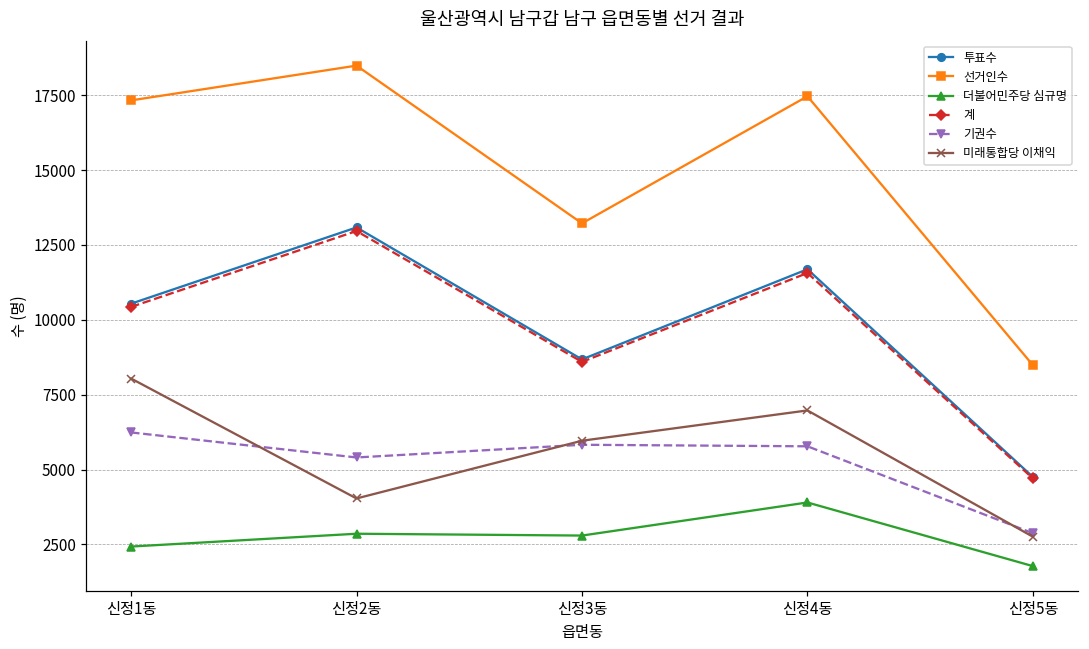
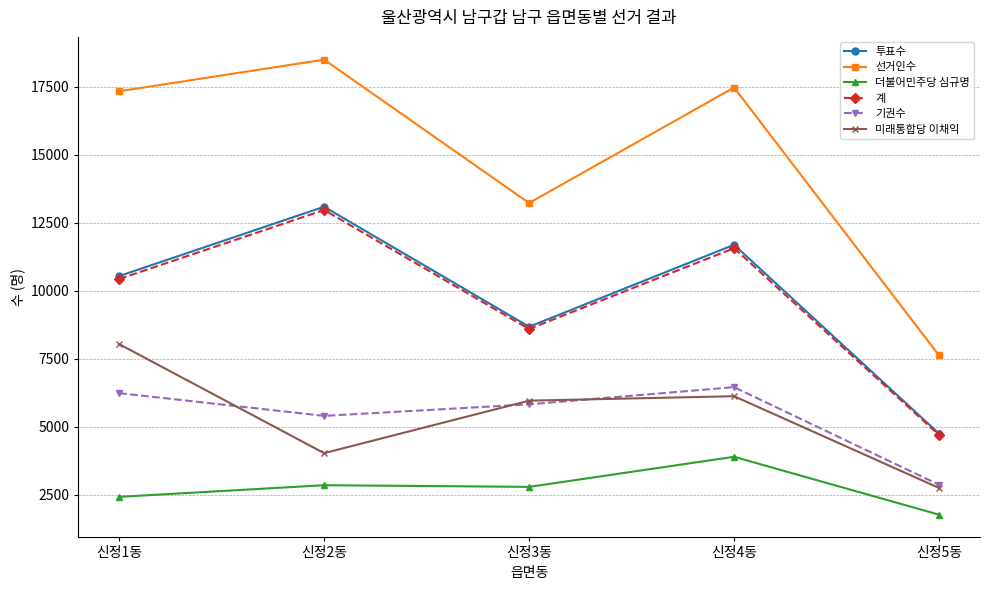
  {
    "투표수": {
      "신정1동": 10500,
      "신정2동": 13100,
      "신정4동": 11700
    },
    "선거인수": {
      "신정1동": 17300,
      "신정2동": 18500,
      "신정3동": 13200,
      "신정4동": 17500,
-     "신정5동": 8500
+     "신정5동": 7600
    },
    "더불어민주당 심규명": {
      "신정1동": 2400,
      "신정2동": 2900,
      "신정3동": 2800,
      "신정4동": 3900,
      "신정5동": 1800
    },
    "계": {
      "신정1동": 10400,
      "신정2동": 13000,
      "신정4동": 11600
    },
    "기권수": {
      "신정1동": 6200,
      "신정2동": 5400,
      "신정3동": 5800,
-     "신정4동": 5800,
+     "신정4동": 6500,
      "신정5동": 2900
    },
    "미래통합당 이채익": {
      "신정1동": 8000,
      "신정2동": 4000,
      "신정3동": 6000,
-     "신정4동": 7000,
+     "신정4동": 6100,
      "신정5동": 2800
    }
  }
